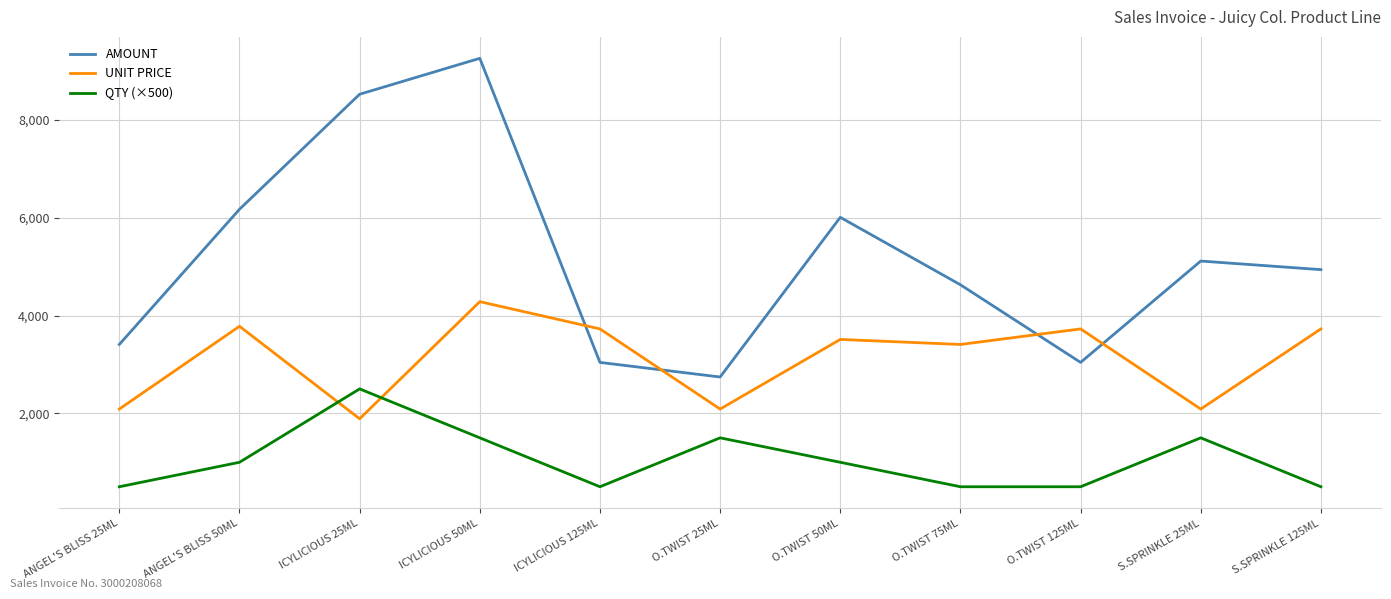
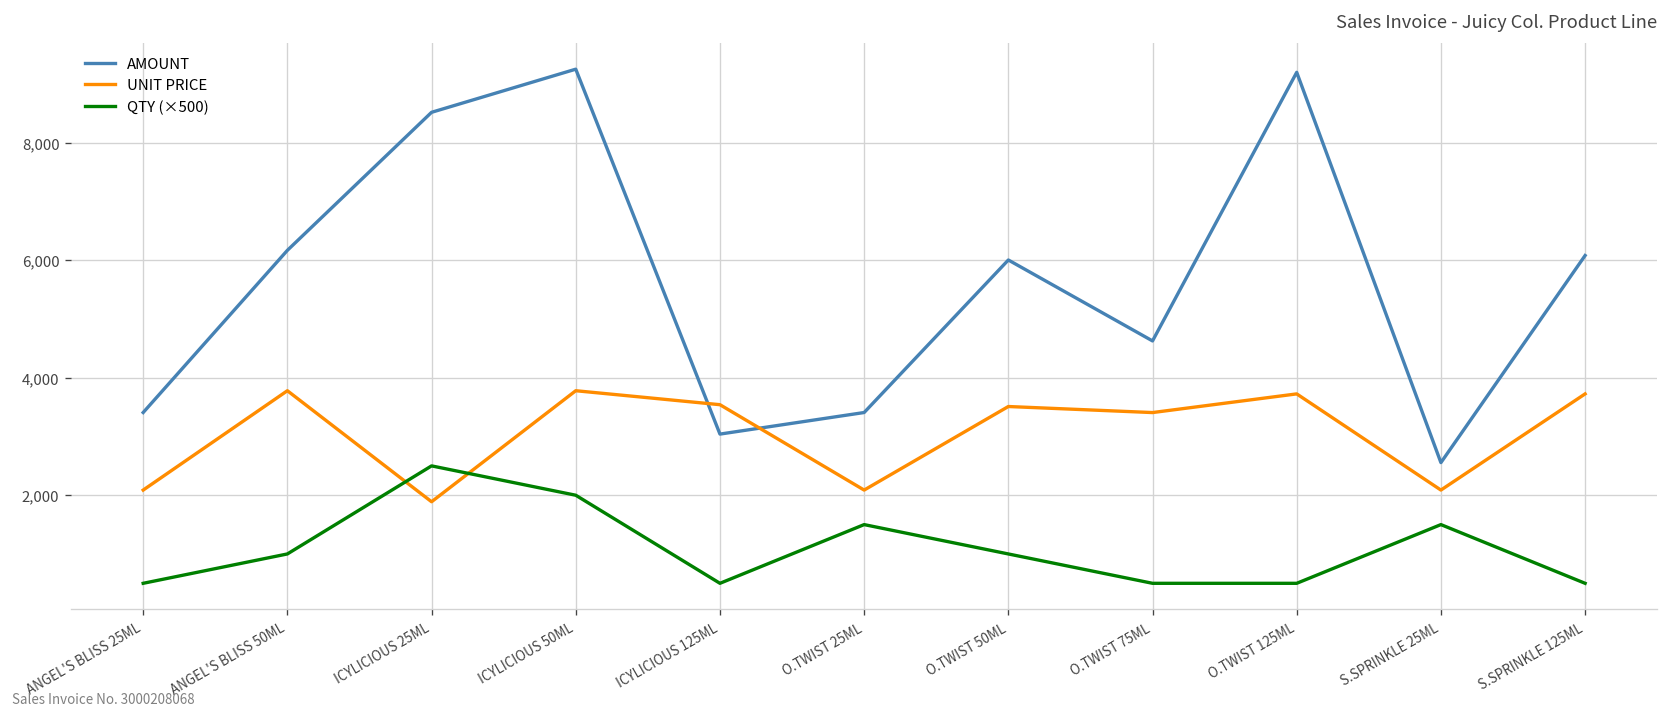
  {
    "AMOUNT": {
      "ANGEL'S BLISS 25ML": "3,400",
      "ANGEL'S BLISS 50ML": "6,200",
      "ICYLICIOUS 25ML": "8,500",
      "ICYLICIOUS 50ML": "9,300",
      "ICYLICIOUS 125ML": "3,000",
-     "O.TWIST 25ML": "2,700",
+     "O.TWIST 25ML": "3,400",
      "O.TWIST 50ML": "6,000",
      "O.TWIST 75ML": "4,600",
-     "O.TWIST 125ML": "3,000",
-     "S.SPRINKLE 25ML": "5,100",
-     "S.SPRINKLE 125ML": "4,900"
+     "O.TWIST 125ML": "9,200",
+     "S.SPRINKLE 25ML": "2,600",
+     "S.SPRINKLE 125ML": "6,100"
    },
    "UNIT PRICE": {
      "ANGEL'S BLISS 25ML": "2,100",
      "ANGEL'S BLISS 50ML": "3,800",
      "ICYLICIOUS 25ML": "1,900",
-     "ICYLICIOUS 50ML": "4,300",
-     "ICYLICIOUS 125ML": "3,700",
+     "ICYLICIOUS 50ML": "3,800",
+     "ICYLICIOUS 125ML": "3,500",
      "O.TWIST 25ML": "2,100",
      "O.TWIST 50ML": "3,500",
      "O.TWIST 75ML": "3,400",
      "O.TWIST 125ML": "3,700",
      "S.SPRINKLE 25ML": "2,100",
      "S.SPRINKLE 125ML": "3,700"
    },
    "QTY (×500)": {
      "ANGEL'S BLISS 25ML": "500",
      "ANGEL'S BLISS 50ML": "1,000",
      "ICYLICIOUS 25ML": "2,500",
-     "ICYLICIOUS 50ML": "1,500",
+     "ICYLICIOUS 50ML": "2,000",
      "ICYLICIOUS 125ML": "500",
      "O.TWIST 25ML": "1,500",
      "O.TWIST 50ML": "1,000",
      "O.TWIST 75ML": "500",
      "O.TWIST 125ML": "500",
      "S.SPRINKLE 25ML": "1,500",
      "S.SPRINKLE 125ML": "500"
    }
  }
